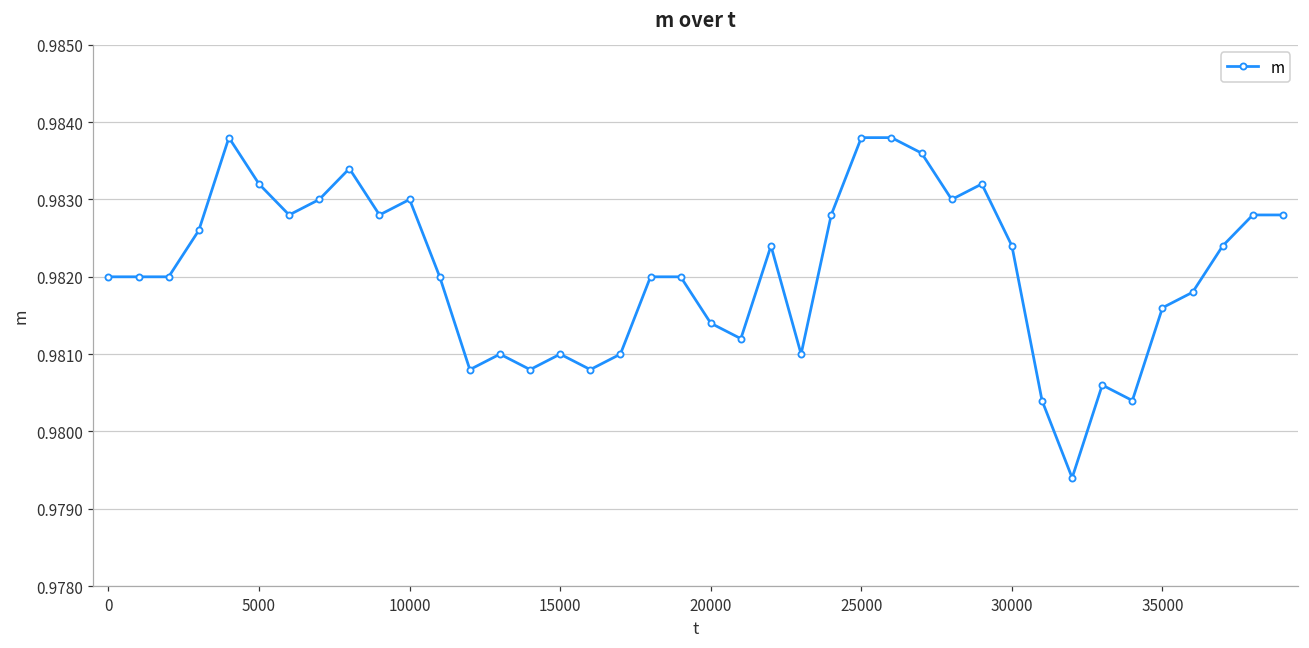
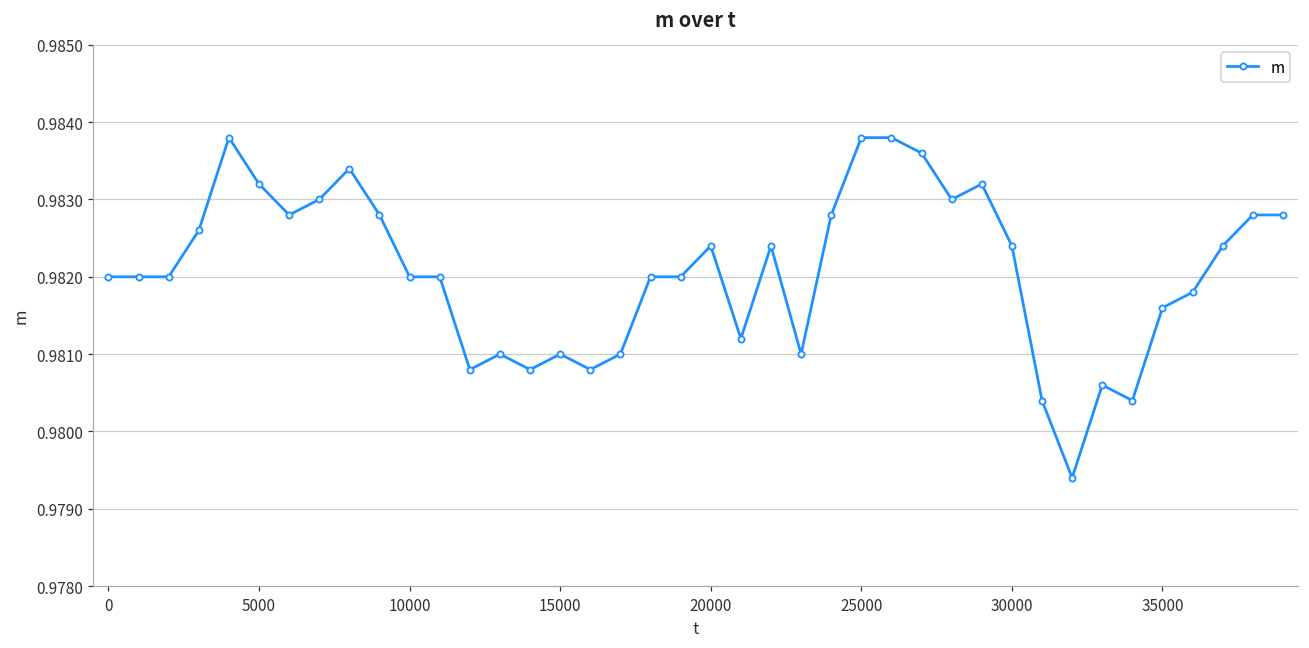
  {
    "0": 0.9820,
    "5000": 0.9832,
-   "10000": 0.983,
+   "10000": 0.982,
    "15000": 0.9810,
-   "20000": 0.9814,
+   "20000": 0.9824,
    "25000": 0.9838,
    "30000": 0.9824,
    "35000": 0.9816
  }
